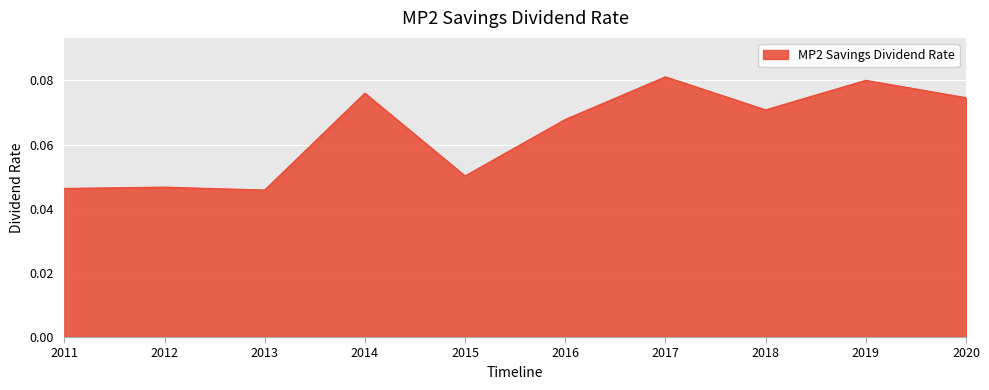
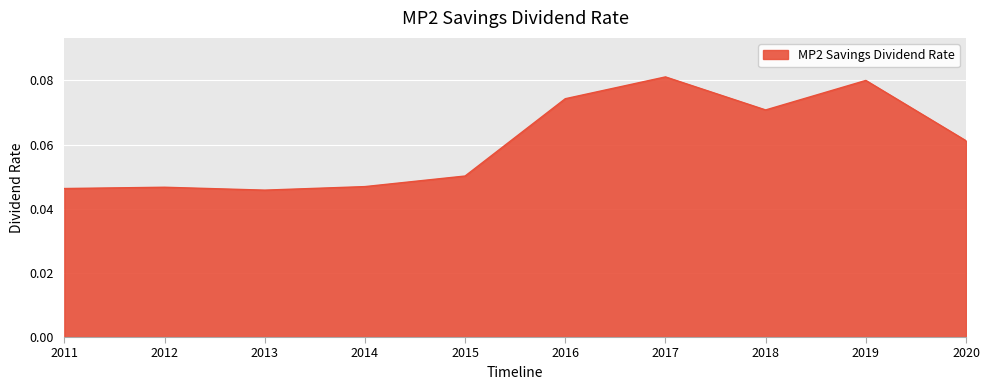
  {
    "2011": 0.046,
    "2012": 0.047,
    "2013": 0.046,
-   "2014": 0.076,
+   "2014": 0.047,
    "2015": 0.050,
-   "2016": 0.068,
+   "2016": 0.074,
    "2017": 0.081,
    "2018": 0.071,
    "2019": 0.080,
-   "2020": 0.075
+   "2020": 0.061
  }
